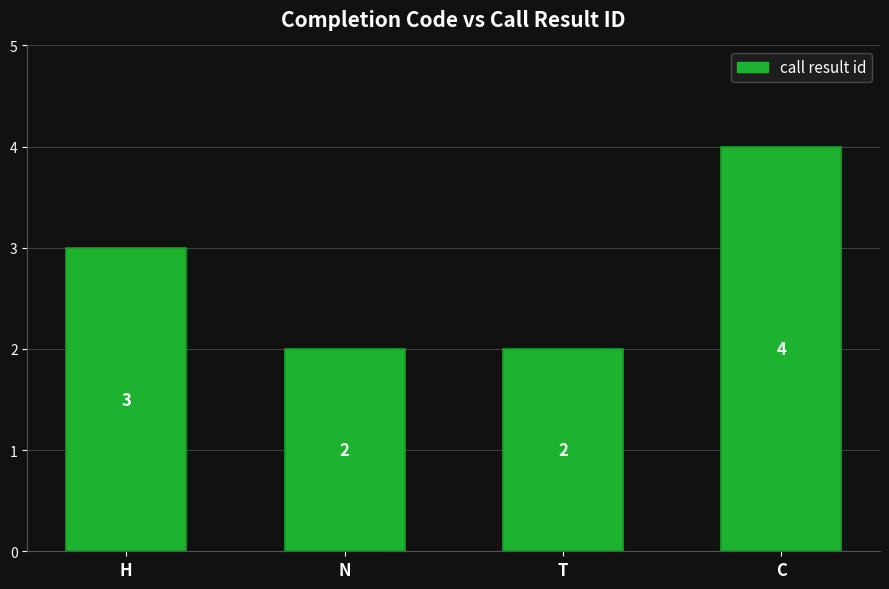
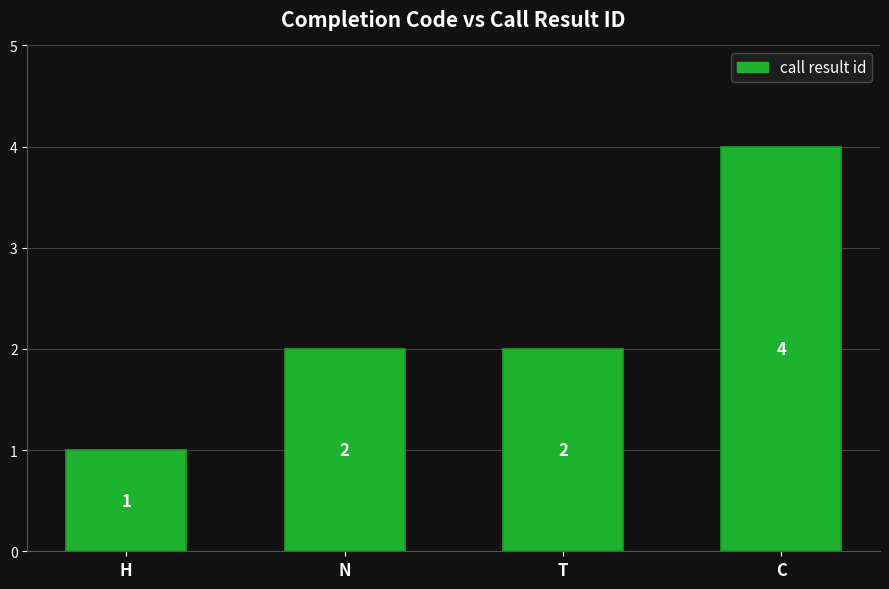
  {
-   "H": 3,
+   "H": 1,
    "N": 2,
    "T": 2,
    "C": 4
  }
